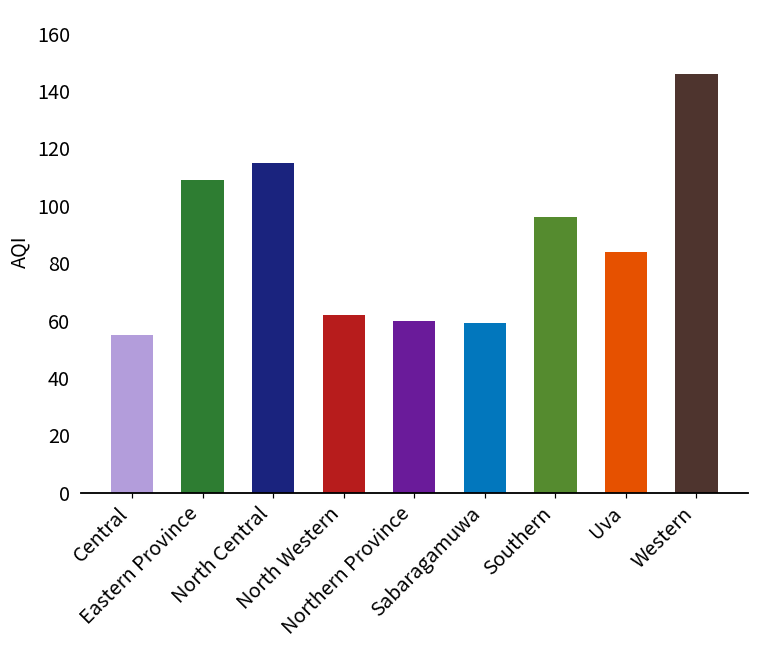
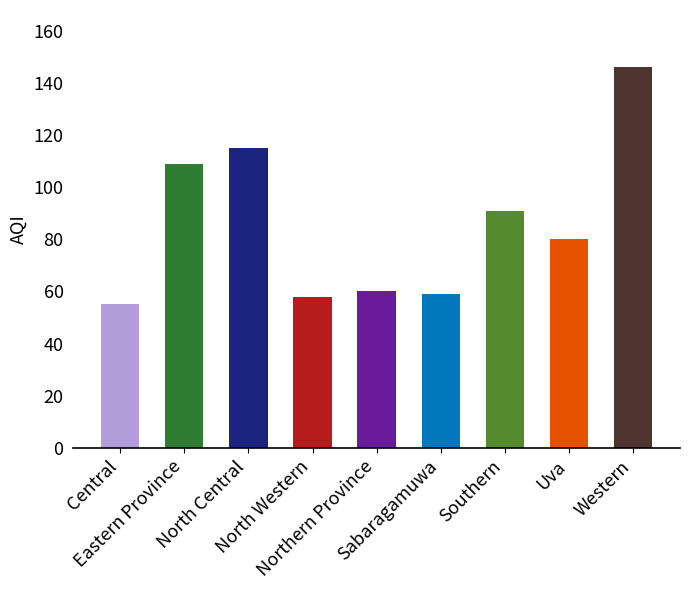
  {
    "Central": 55,
    "Eastern Province": 109,
    "North Central": 115,
-   "North Western": 62,
+   "North Western": 58,
    "Northern Province": 60,
    "Sabaragamuwa": 59,
-   "Southern": 96,
-   "Uva": 84,
+   "Southern": 91,
+   "Uva": 80,
    "Western": 146
  }
